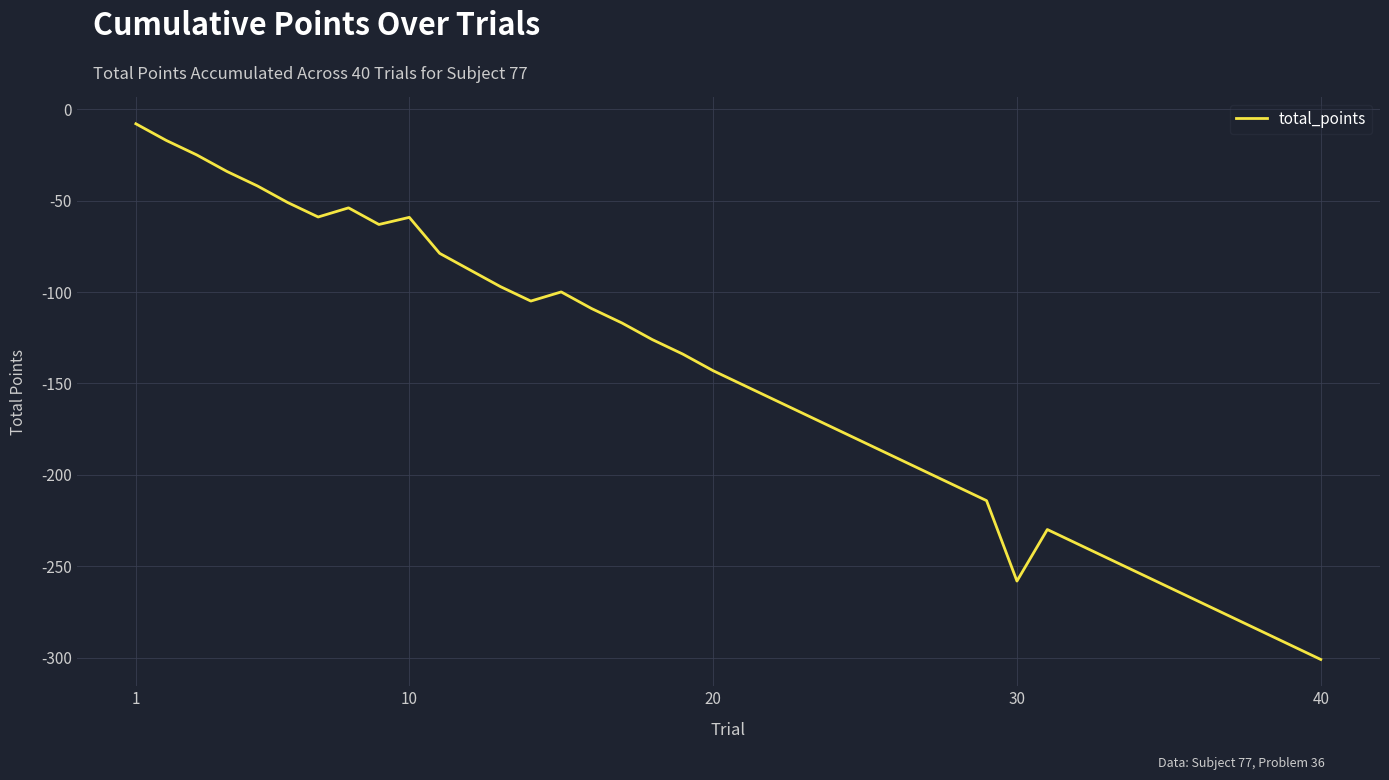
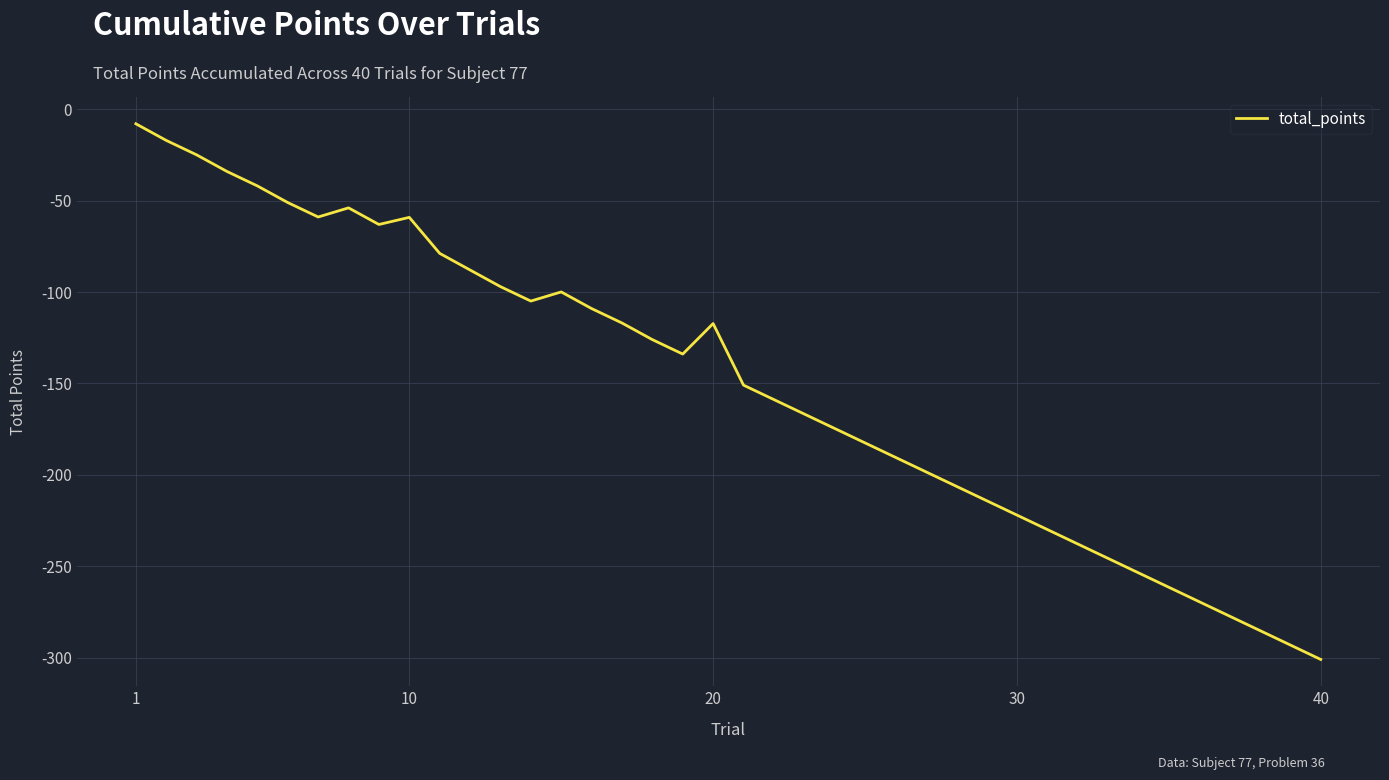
  {
    "1": -8,
    "10": -59,
-   "20": -143,
-   "30": -258,
+   "20": -117,
+   "30": -222,
    "40": -301
  }
